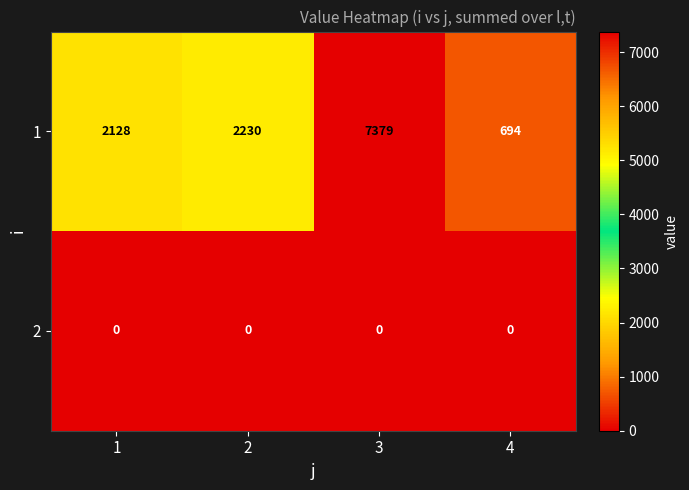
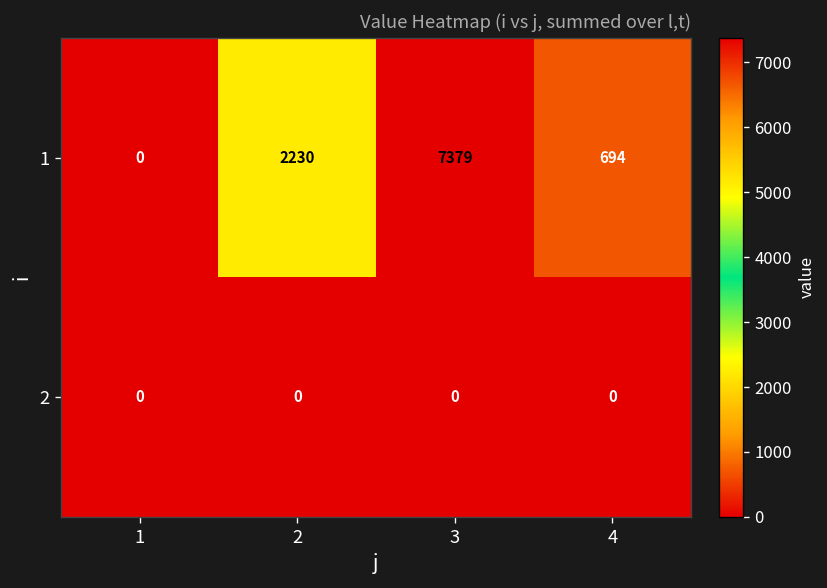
  {
    "1": {
-     "1": 2128,
+     "1": 0,
      "2": 2230,
      "3": 7379,
      "4": 694
    },
    "2": {
      "1": 0,
      "2": 0,
      "3": 0,
      "4": 0
    }
  }
